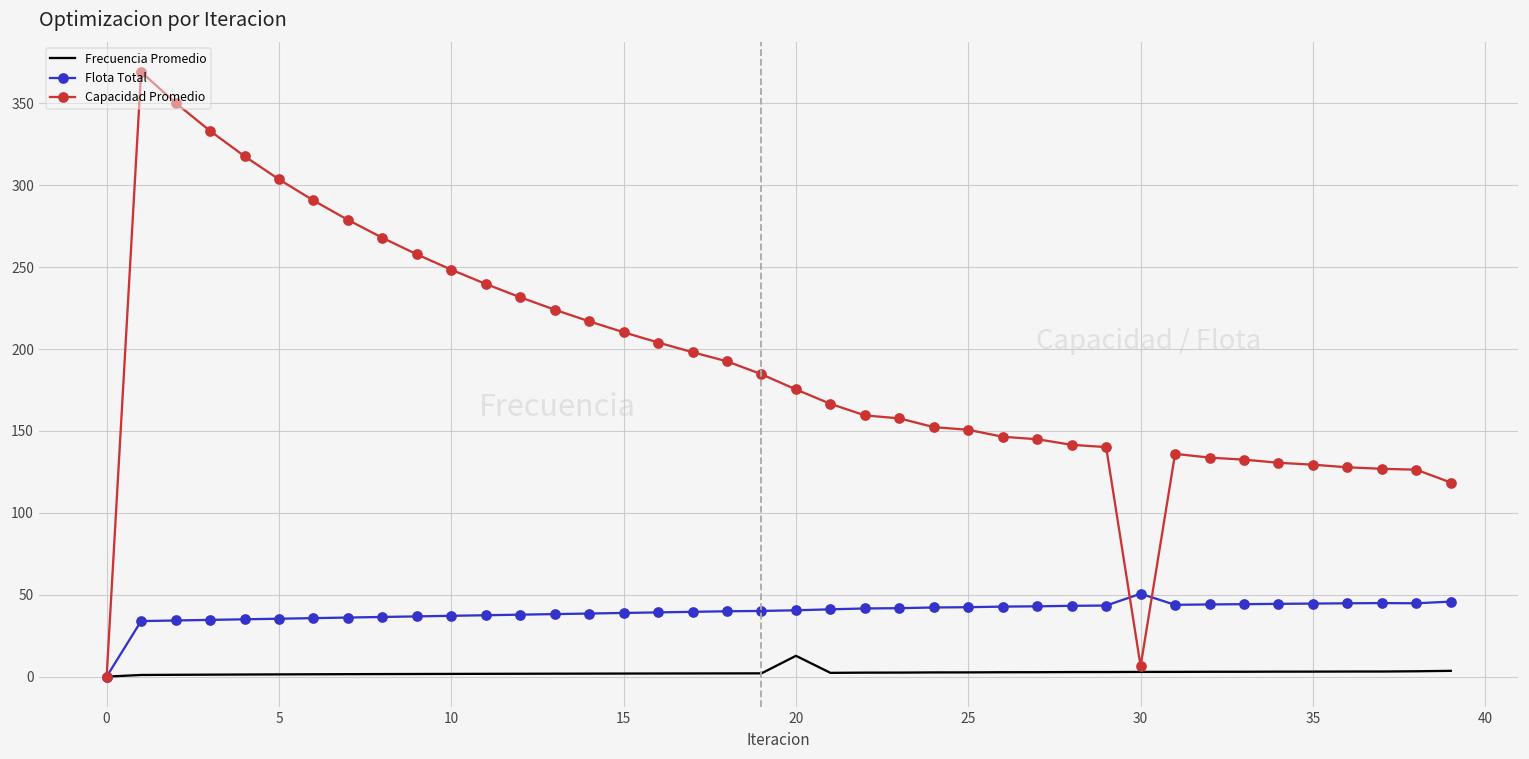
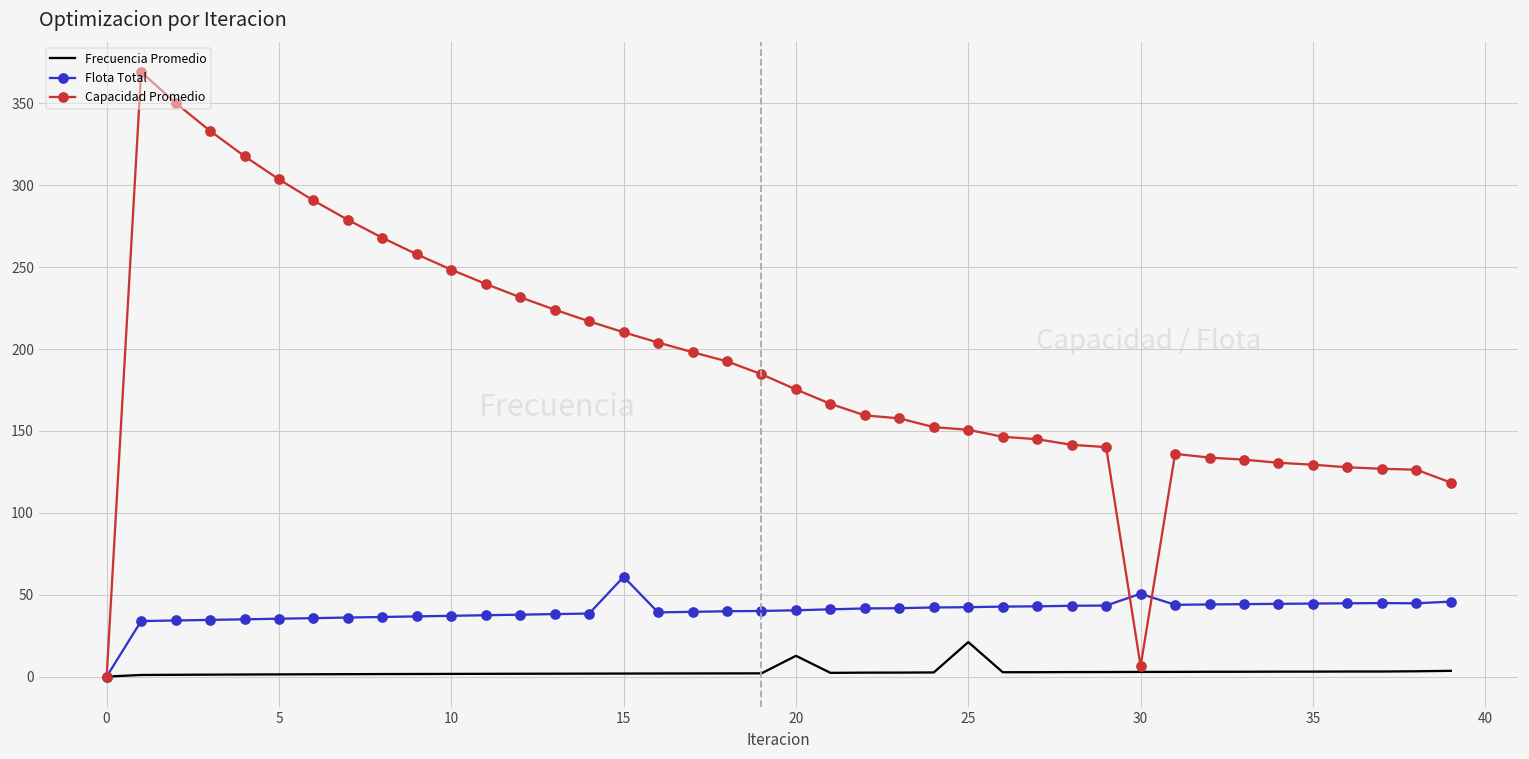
  {
    "Frecuencia Promedio": {
      "5": 1,
      "10": 2,
      "15": 2,
      "20": 13,
-     "25": 3,
+     "25": 21,
      "30": 3,
      "35": 3
    },
    "Flota Total": {
      "5": 35,
      "10": 37,
-     "15": 39,
+     "15": 61,
      "20": 40,
      "25": 42,
      "30": 51,
      "35": 45
    },
    "Capacidad Promedio": {
      "5": 304,
      "10": 248,
      "15": 210,
      "20": 175,
      "25": 151,
      "30": 6,
      "35": 129
    }
  }
